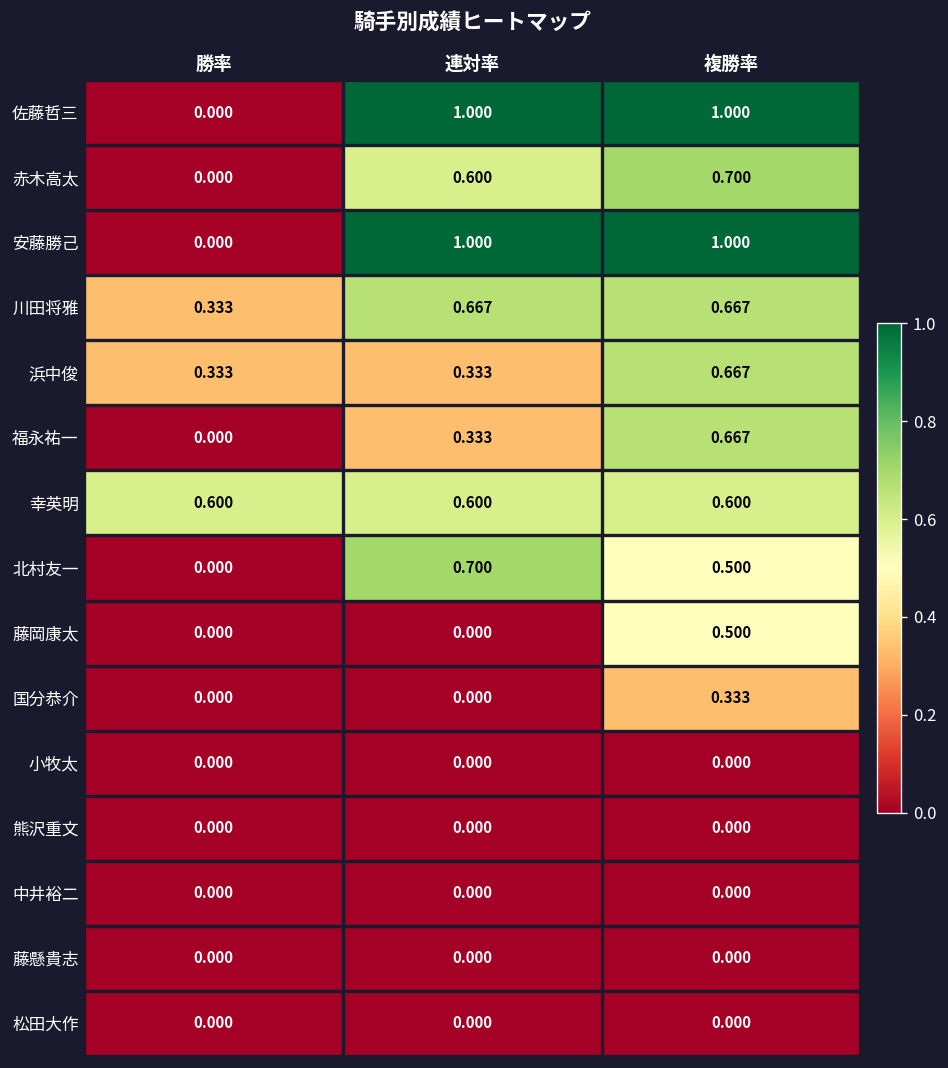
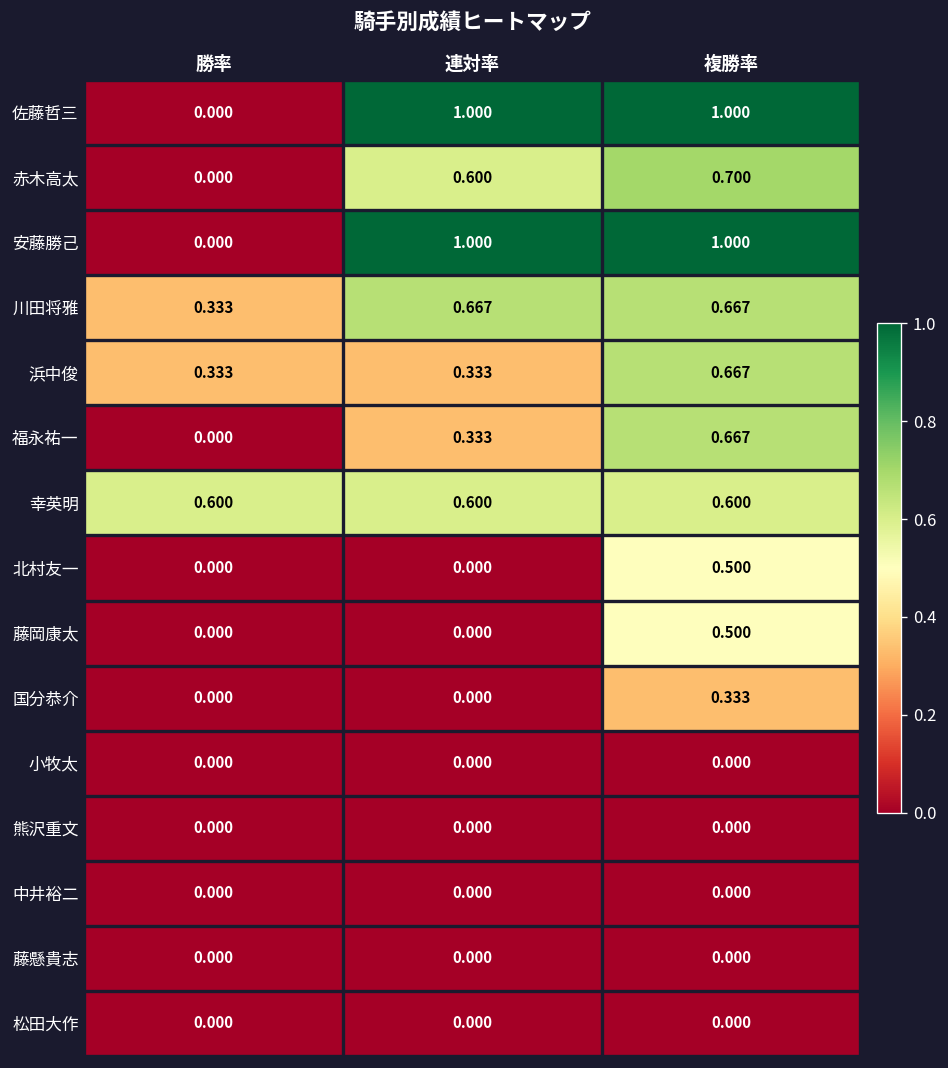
  {
    "佐藤哲三": {
      "勝率": 0.000,
      "連対率": 1.000,
      "複勝率": 1.000
    },
    "赤木高太": {
      "勝率": 0.000,
      "連対率": 0.600,
      "複勝率": 0.700
    },
    "安藤勝己": {
      "勝率": 0.000,
      "連対率": 1.000,
      "複勝率": 1.000
    },
    "川田将雅": {
      "勝率": 0.333,
      "連対率": 0.667,
      "複勝率": 0.667
    },
    "浜中俊": {
      "勝率": 0.333,
      "連対率": 0.333,
      "複勝率": 0.667
    },
    "福永祐一": {
      "勝率": 0.000,
      "連対率": 0.333,
      "複勝率": 0.667
    },
    "幸英明": {
      "勝率": 0.600,
      "連対率": 0.600,
      "複勝率": 0.600
    },
    "北村友一": {
      "勝率": 0.000,
-     "連対率": 0.700,
+     "連対率": 0.000,
      "複勝率": 0.500
    },
    "藤岡康太": {
      "勝率": 0.000,
      "連対率": 0.000,
      "複勝率": 0.500
    },
    "国分恭介": {
      "勝率": 0.000,
      "連対率": 0.000,
      "複勝率": 0.333
    },
    "小牧太": {
      "勝率": 0.000,
      "連対率": 0.000,
      "複勝率": 0.000
    },
    "熊沢重文": {
      "勝率": 0.000,
      "連対率": 0.000,
      "複勝率": 0.000
    },
    "中井裕二": {
      "勝率": 0.000,
      "連対率": 0.000,
      "複勝率": 0.000
    },
    "藤懸貴志": {
      "勝率": 0.000,
      "連対率": 0.000,
      "複勝率": 0.000
    },
    "松田大作": {
      "勝率": 0.000,
      "連対率": 0.000,
      "複勝率": 0.000
    }
  }
